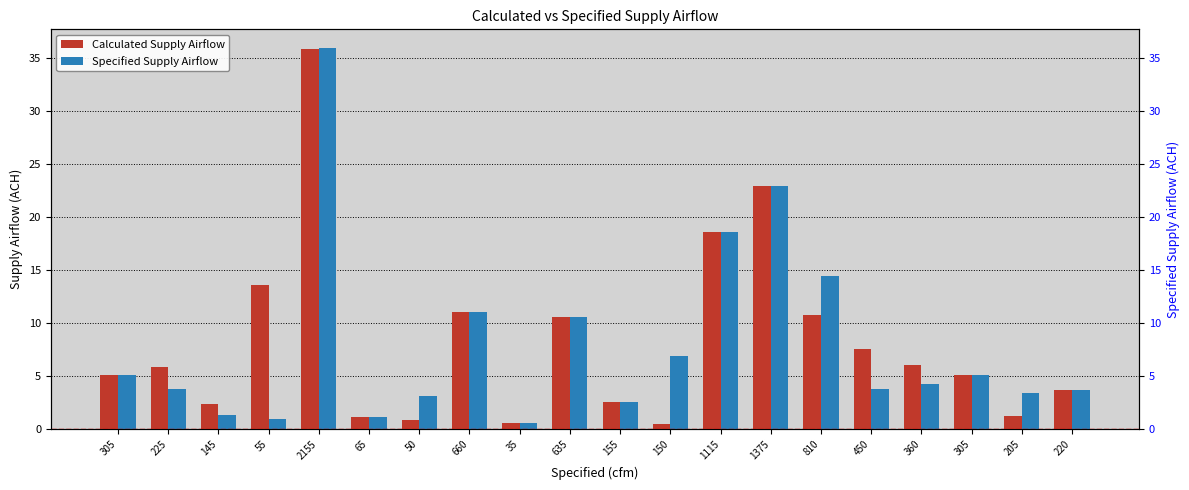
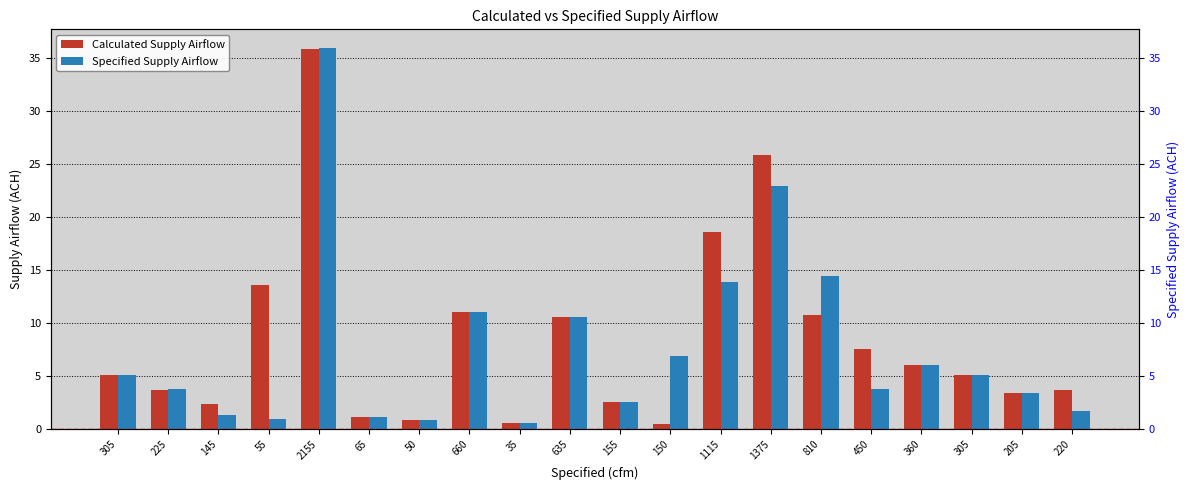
  {
    "Calculated Supply Airflow": {
-     "225": 5.8,
+     "225": 3.7,
      "145": 2.4,
      "55": 13.5,
      "2155": 35.9,
      "65": 1.1,
      "50": 0.9,
      "660": 11.0,
      "35": 0.5,
      "635": 10.6,
      "155": 2.6,
      "150": 0.5,
      "1115": 18.6,
-     "1375": 22.9,
+     "1375": 25.9,
      "810": 10.7,
      "450": 7.5,
      "360": 6.0,
-     "205": 1.2,
+     "205": 3.4,
      "220": 3.7
    },
    "Specified Supply Airflow": {
      "225": 3.8,
      "145": 1.3,
      "55": 0.9,
      "2155": 35.9,
      "65": 1.1,
-     "50": 3.1,
+     "50": 0.8,
      "660": 11.0,
      "35": 0.6,
      "635": 10.6,
      "155": 2.6,
      "150": 6.9,
-     "1115": 18.6,
+     "1115": 13.9,
      "1375": 22.9,
      "810": 14.4,
      "450": 3.8,
-     "360": 4.2,
+     "360": 6.0,
      "205": 3.4,
-     "220": 3.7
+     "220": 1.7
    }
  }
